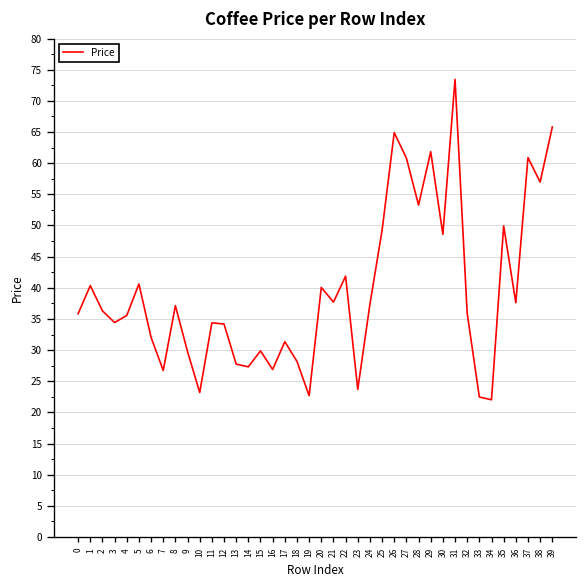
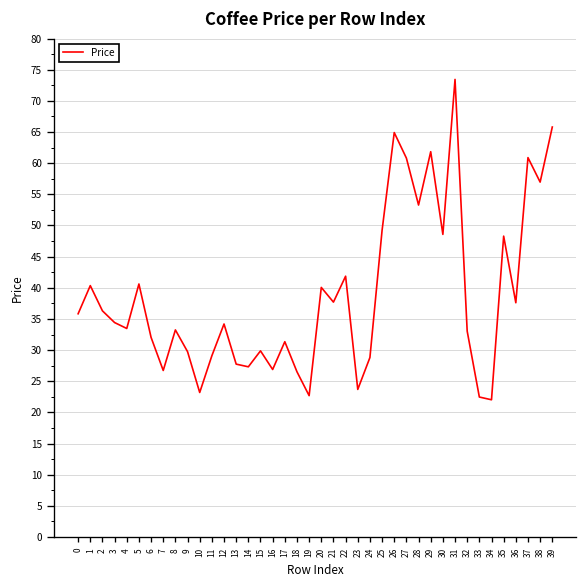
  {
    "0": 36,
    "1": 40,
    "2": 36,
    "3": 34,
-   "4": 36,
+   "4": 33,
    "5": 41,
    "6": 32,
    "7": 27,
-   "8": 37,
+   "8": 33,
    "9": 30,
    "10": 23,
-   "11": 34,
+   "11": 29,
    "12": 34,
    "13": 28,
    "14": 27,
    "15": 30,
    "16": 27,
    "17": 31,
-   "18": 28,
+   "18": 27,
    "19": 23,
    "20": 40,
    "21": 38,
    "22": 42,
    "23": 24,
-   "24": 37,
+   "24": 29,
    "25": 49,
    "26": 65,
    "27": 61,
    "28": 53,
    "29": 62,
    "30": 49,
    "31": 73,
-   "32": 36,
+   "32": 33,
    "33": 22,
    "34": 22,
-   "35": 50,
+   "35": 48,
    "36": 38,
    "37": 61,
    "38": 57,
    "39": 66
  }
